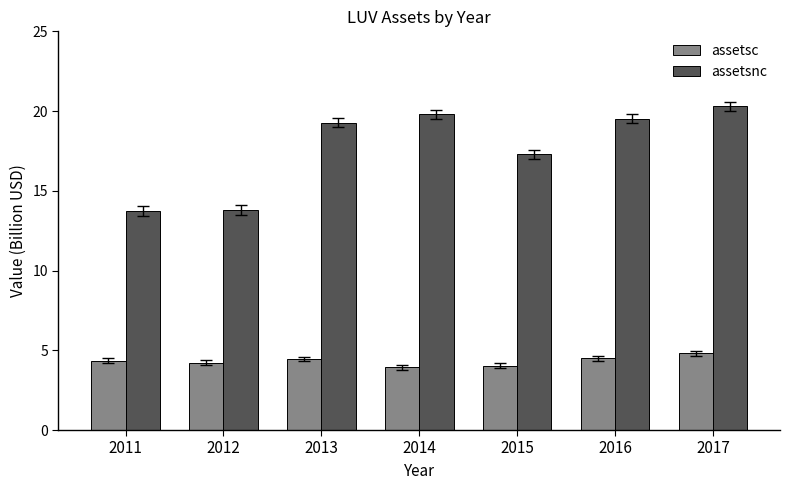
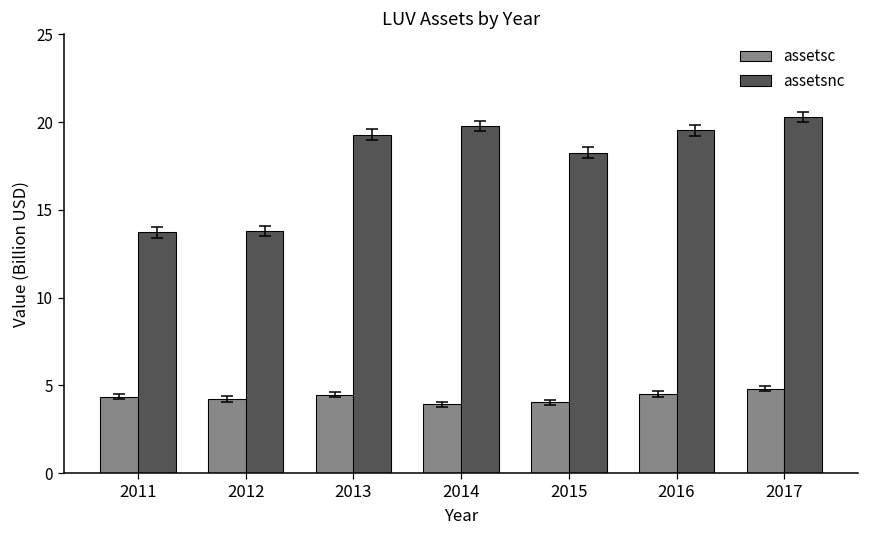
  {
    "assetsc": {
      "2011": 4.3,
      "2012": 4.2,
      "2013": 4.5,
      "2014": 3.9,
      "2015": 4.0,
      "2016": 4.5,
      "2017": 4.8
    },
    "assetsnc": {
      "2011": 13.7,
      "2012": 13.8,
      "2013": 19.3,
      "2014": 19.8,
-     "2015": 17.3,
+     "2015": 18.3,
      "2016": 19.5,
      "2017": 20.3
    }
  }
